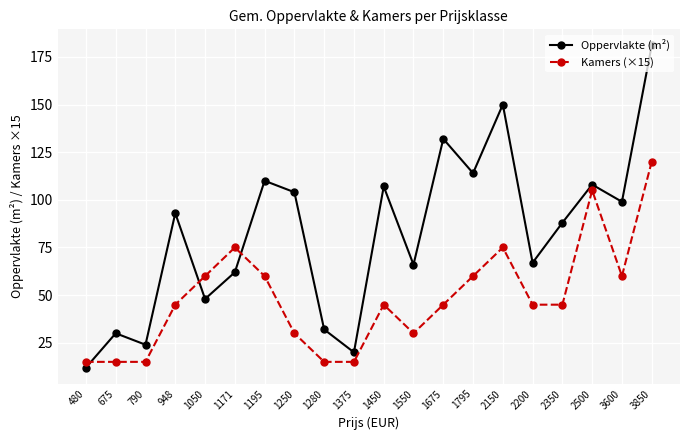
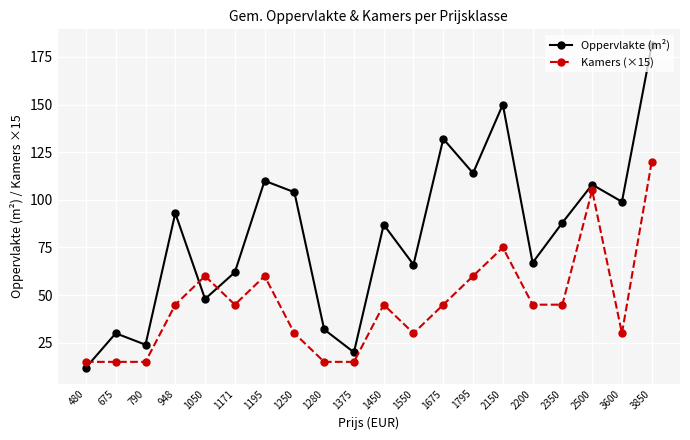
  {
    "Oppervlakte (m²)": {
      "480": 12,
      "675": 30,
      "790": 24,
      "948": 93,
      "1050": 48,
      "1171": 62,
      "1195": 110,
      "1250": 104,
      "1280": 32,
      "1375": 20,
-     "1450": 107,
+     "1450": 87,
      "1550": 66,
      "1675": 132,
      "1795": 114,
      "2150": 150,
      "2200": 67,
      "2350": 88,
      "2500": 108,
      "3600": 99
    },
    "Kamers (×15)": {
      "480": 15,
      "675": 15,
      "790": 15,
      "948": 45,
      "1050": 60,
-     "1171": 75,
+     "1171": 45,
      "1195": 60,
      "1250": 30,
      "1280": 15,
      "1375": 15,
      "1450": 45,
      "1550": 30,
      "1675": 45,
      "1795": 60,
      "2150": 75,
      "2200": 45,
      "2350": 45,
      "2500": 105,
-     "3600": 60,
+     "3600": 30,
      "3850": 120
    }
  }
